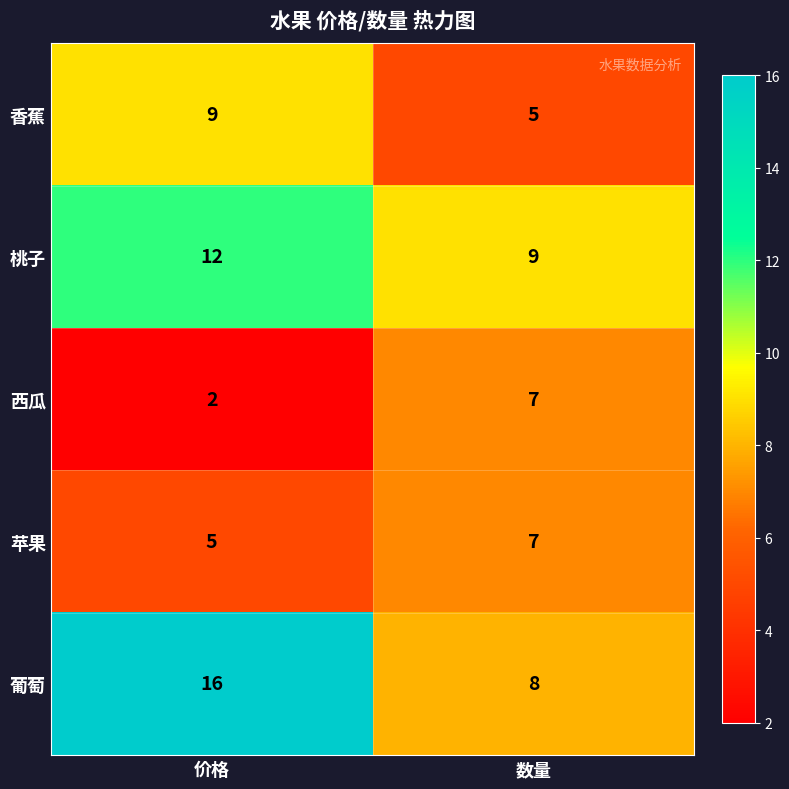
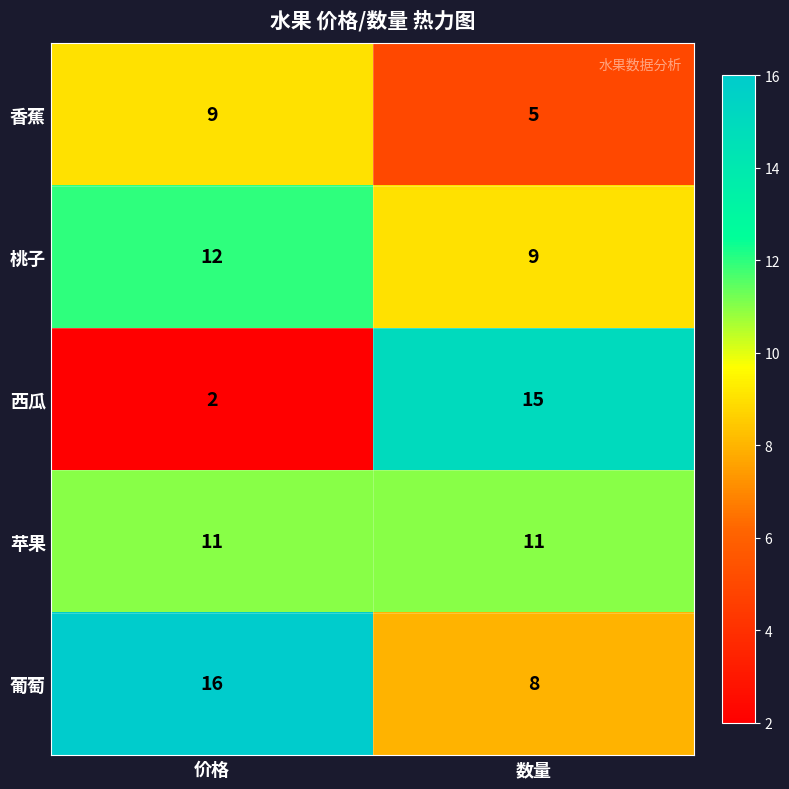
  {
    "香蕉": {
      "价格": 9
    },
    "桃子": {
      "价格": 12,
      "数量": 9
    },
    "西瓜": {
      "价格": 2,
-     "数量": 7
+     "数量": 15
    },
    "苹果": {
-     "价格": 5,
-     "数量": 7
+     "价格": 11,
+     "数量": 11
    },
    "葡萄": {
      "价格": 16,
      "数量": 8
    }
  }
